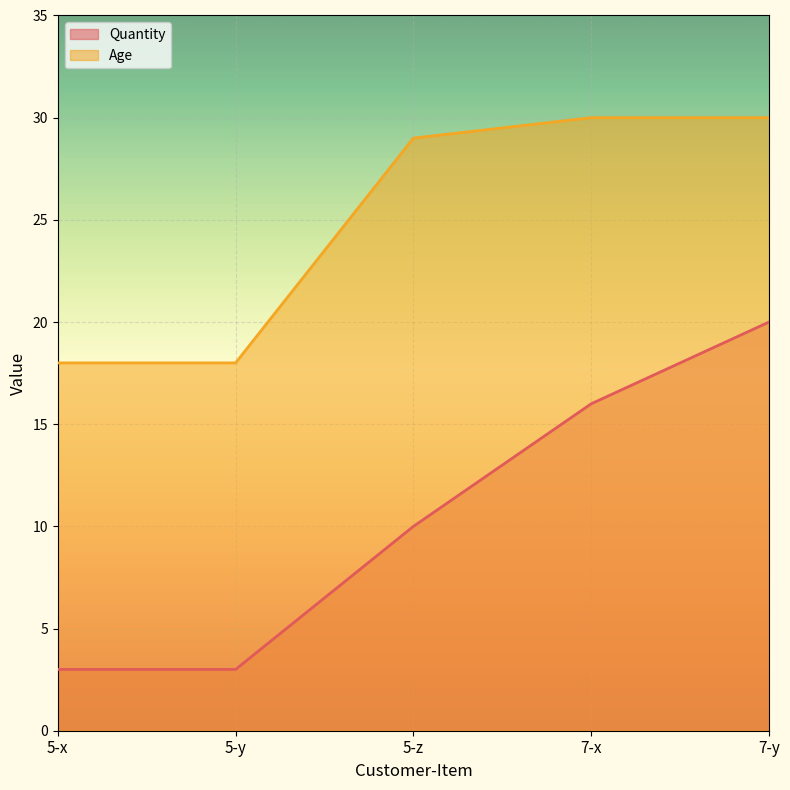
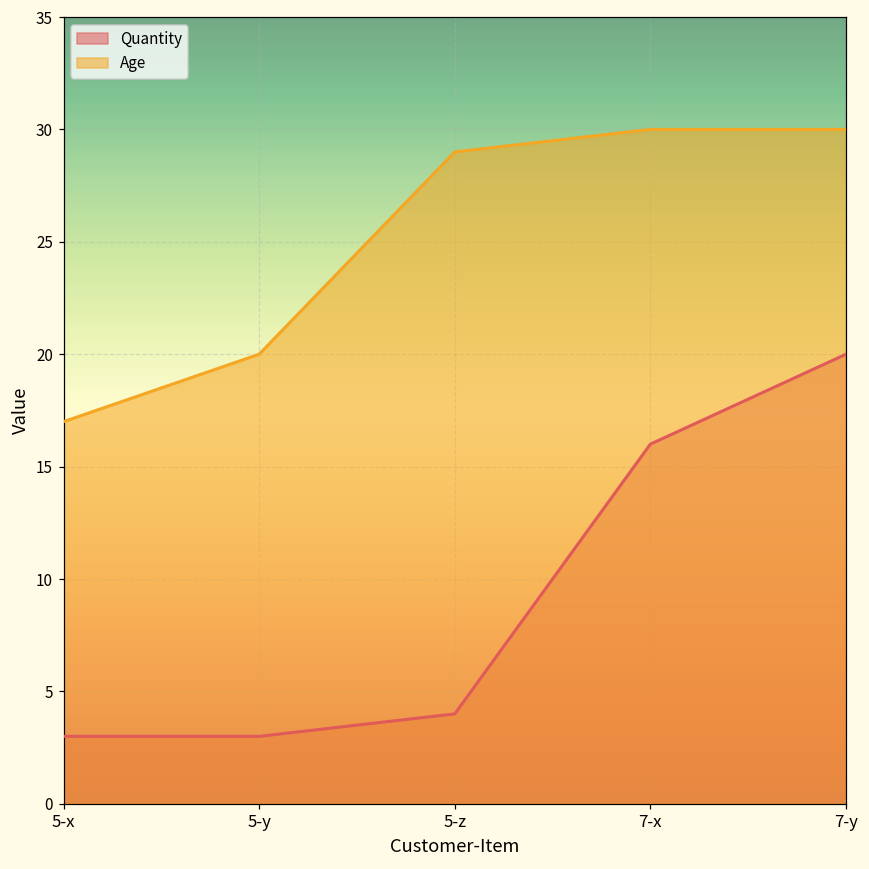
  {
    "Quantity": {
      "5-x": 3,
      "5-y": 3,
-     "5-z": 10,
+     "5-z": 4,
      "7-x": 16,
      "7-y": 20
    },
    "Age": {
-     "5-x": 18,
-     "5-y": 18,
+     "5-x": 17,
+     "5-y": 20,
      "5-z": 29,
      "7-x": 30,
      "7-y": 30
    }
  }
